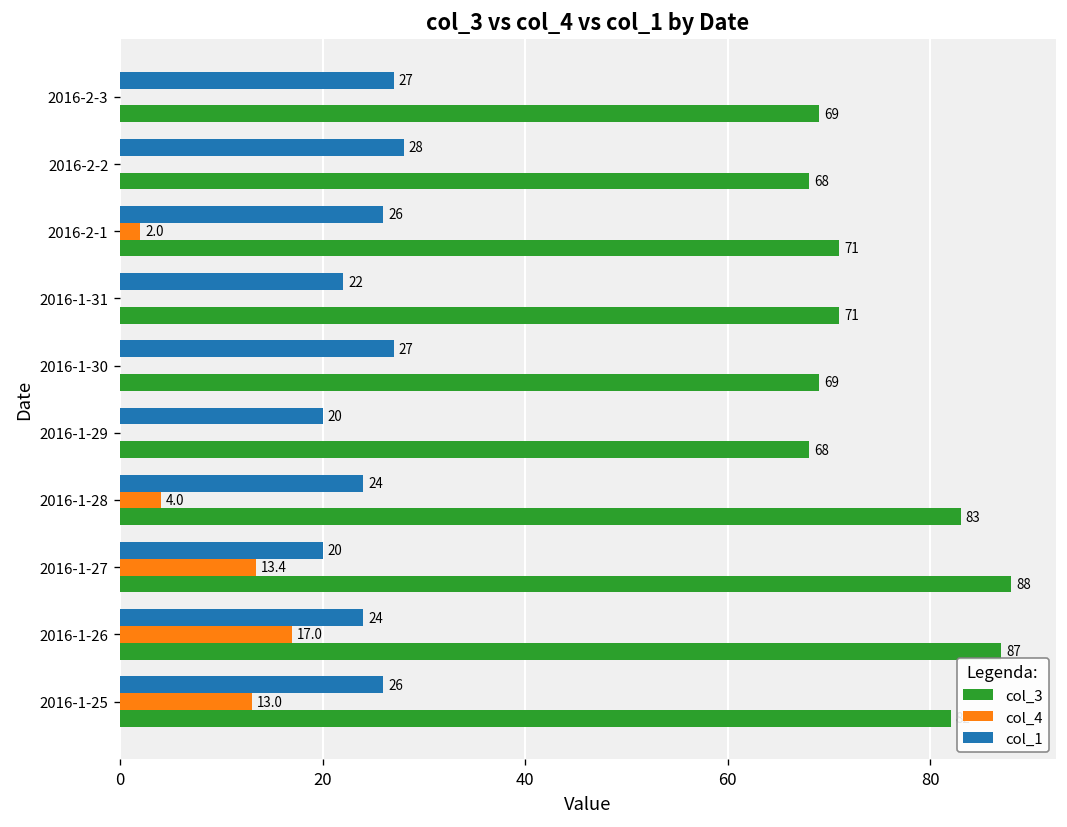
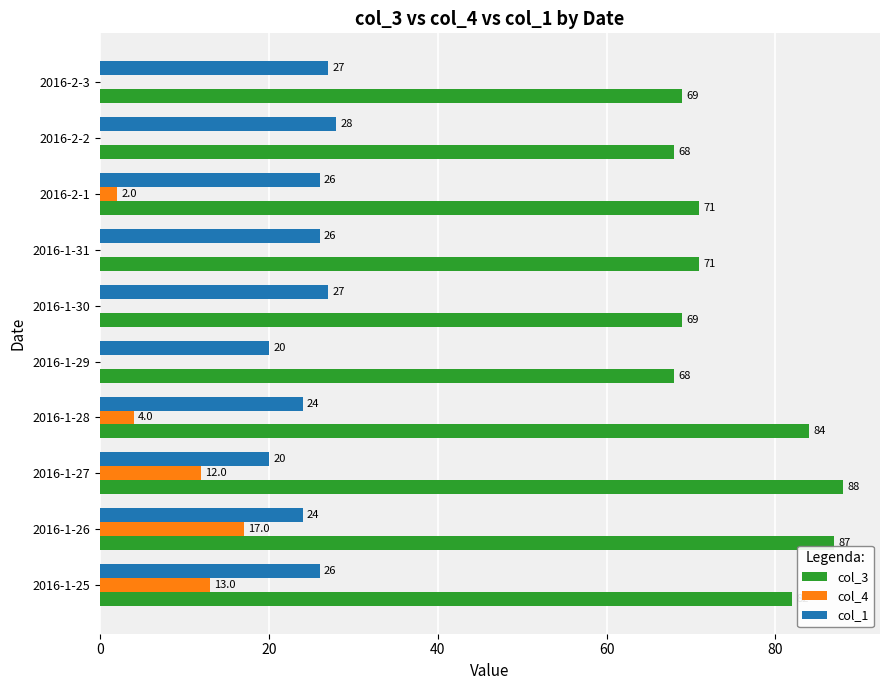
  {
    "col_3": {
      "2016-2-3": 69,
      "2016-2-2": 68,
      "2016-2-1": 71,
      "2016-1-31": 71,
      "2016-1-30": 69,
      "2016-1-29": 68,
-     "2016-1-28": 83,
+     "2016-1-28": 84,
      "2016-1-27": 88
    },
    "col_4": {
      "2016-2-1": 2.0,
      "2016-1-28": 4.0,
-     "2016-1-27": 13.4,
+     "2016-1-27": 12.0,
      "2016-1-26": 17.0,
      "2016-1-25": 13.0
    },
    "col_1": {
      "2016-2-3": 27,
      "2016-2-2": 28,
      "2016-2-1": 26,
-     "2016-1-31": 22,
+     "2016-1-31": 26,
      "2016-1-30": 27,
      "2016-1-29": 20,
      "2016-1-28": 24,
      "2016-1-27": 20,
      "2016-1-26": 24,
      "2016-1-25": 26
    }
  }
